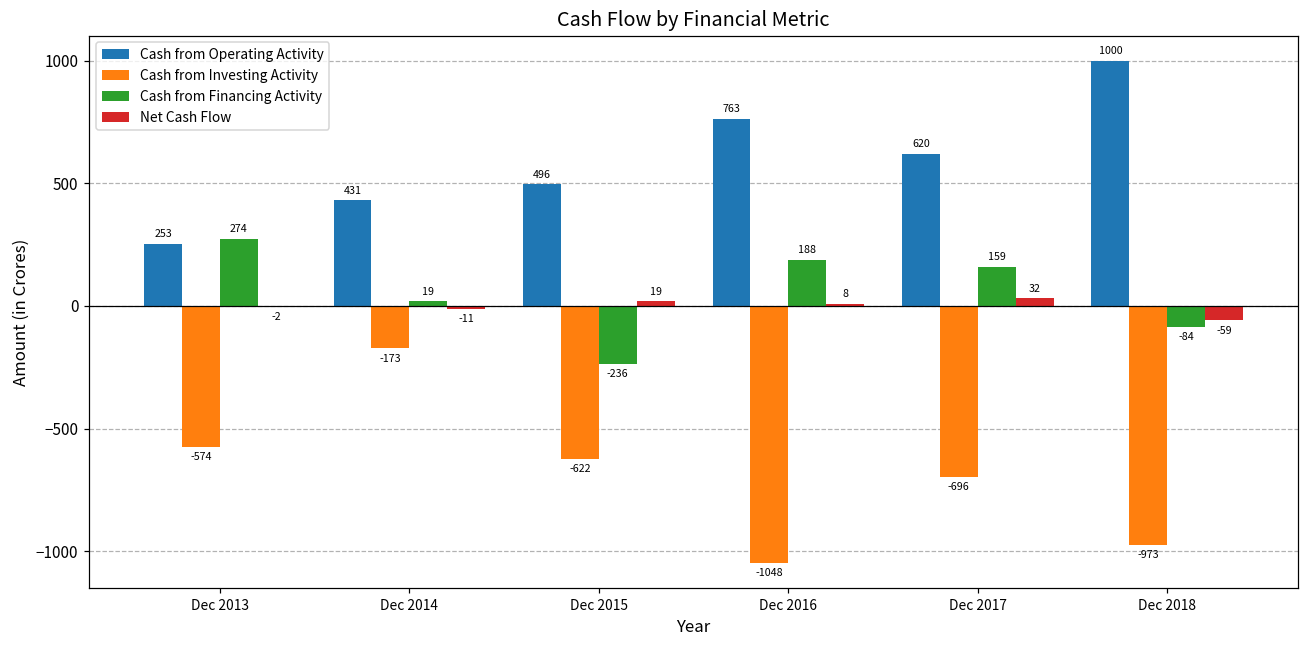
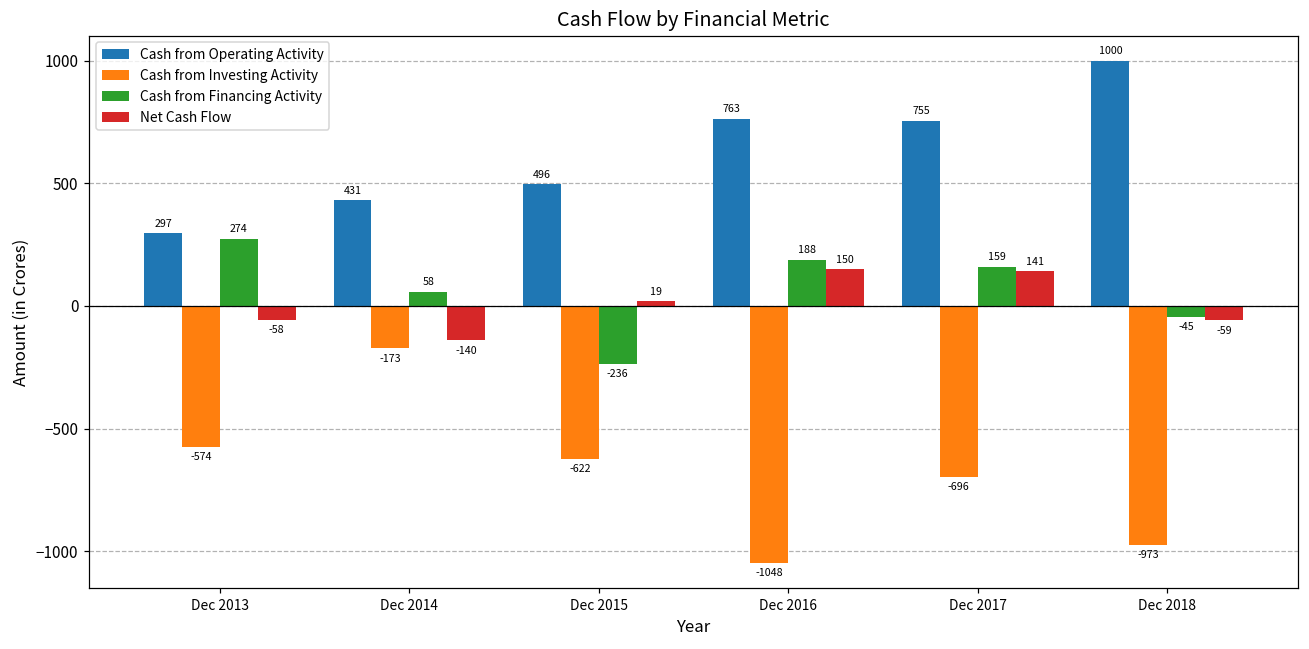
  {
    "Cash from Operating Activity": {
-     "Dec 2013": 253,
+     "Dec 2013": 297,
      "Dec 2014": 431,
      "Dec 2015": 496,
      "Dec 2016": 763,
-     "Dec 2017": 620,
+     "Dec 2017": 755,
      "Dec 2018": 1000
    },
    "Cash from Investing Activity": {
      "Dec 2013": -574,
      "Dec 2014": -173,
      "Dec 2015": -622,
      "Dec 2016": -1048,
      "Dec 2017": -696,
      "Dec 2018": -973
    },
    "Cash from Financing Activity": {
      "Dec 2013": 274,
-     "Dec 2014": 19,
+     "Dec 2014": 58,
      "Dec 2015": -236,
      "Dec 2016": 188,
      "Dec 2017": 159,
-     "Dec 2018": -84
+     "Dec 2018": -45
    },
    "Net Cash Flow": {
-     "Dec 2013": -2,
-     "Dec 2014": -11,
+     "Dec 2013": -58,
+     "Dec 2014": -140,
      "Dec 2015": 19,
-     "Dec 2016": 8,
-     "Dec 2017": 32,
+     "Dec 2016": 150,
+     "Dec 2017": 141,
      "Dec 2018": -59
    }
  }
